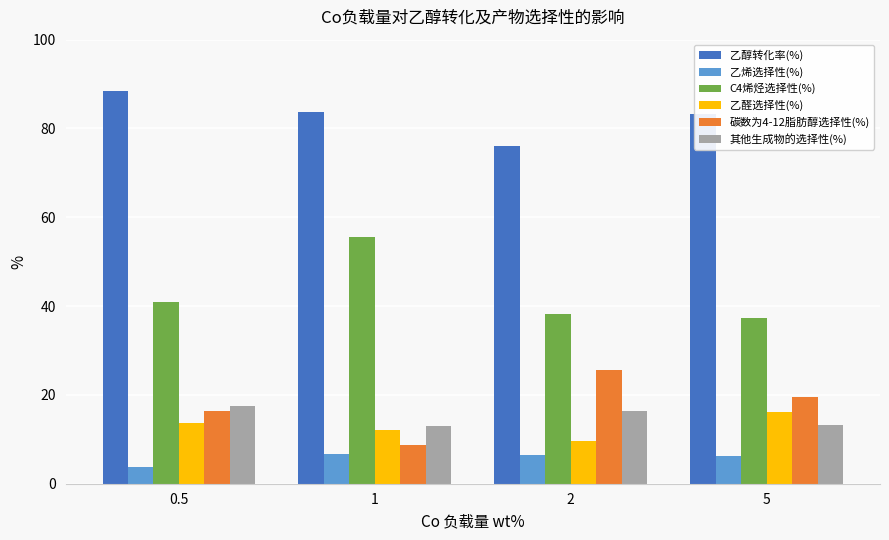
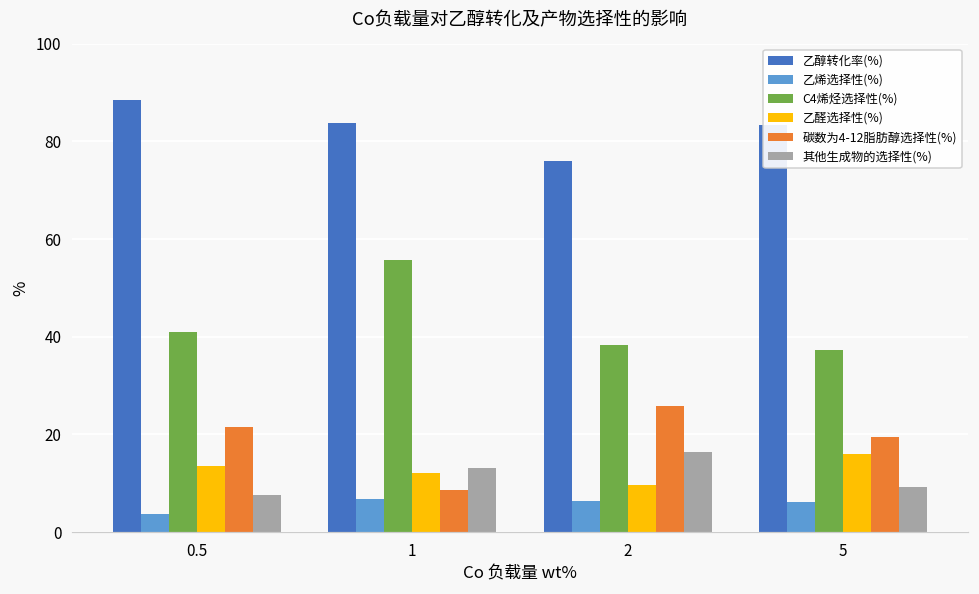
  {
    "C4烯烃选择性(%)": {
      "0.5": 41,
      "1": 56,
      "2": 38,
      "5": 37
    },
    "乙醛选择性(%)": {
      "0.5": 14,
      "1": 12,
      "2": 10,
      "5": 16
    },
    "碳数为4-12脂肪醇选择性(%)": {
-     "0.5": 16,
+     "0.5": 21,
      "1": 9,
      "2": 26,
      "5": 19
    },
    "其他生成物的选择性(%)": {
-     "0.5": 18,
+     "0.5": 8,
      "1": 13,
      "2": 16,
-     "5": 13
+     "5": 9
    }
  }
